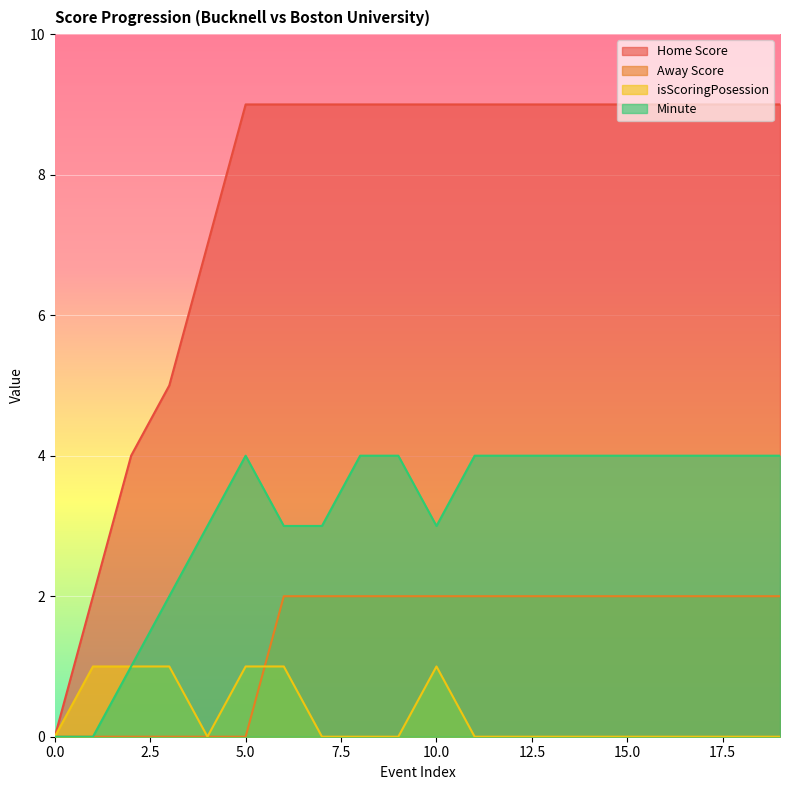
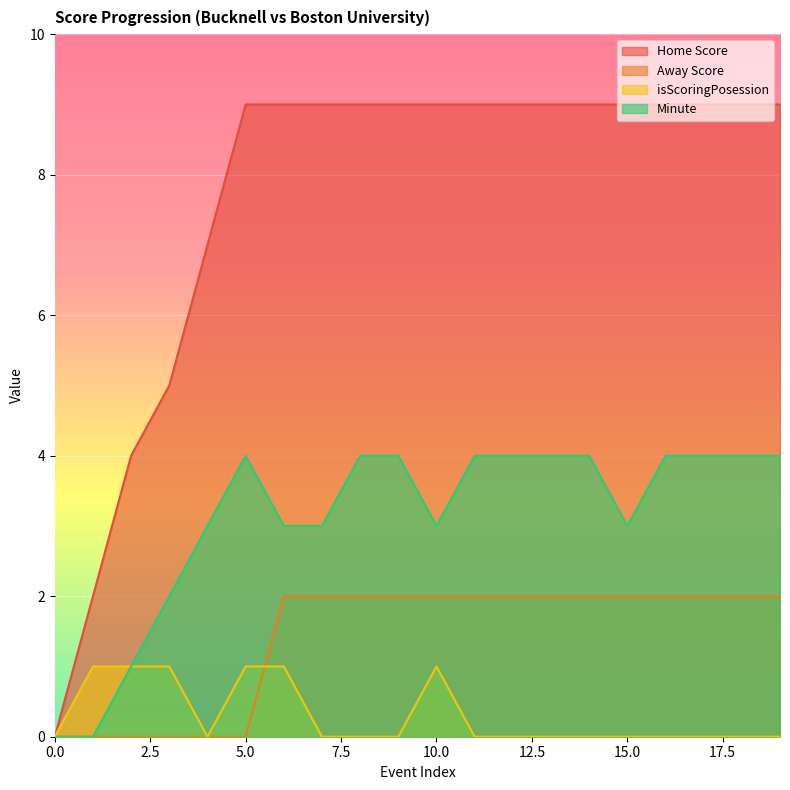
  {
    "isScoringPosession": {
      "5.0": 1,
      "10.0": 1,
      "15.0": 0
    },
    "Minute": {
      "5.0": 4,
      "10.0": 3,
-     "15.0": 4
+     "15.0": 3
    }
  }
